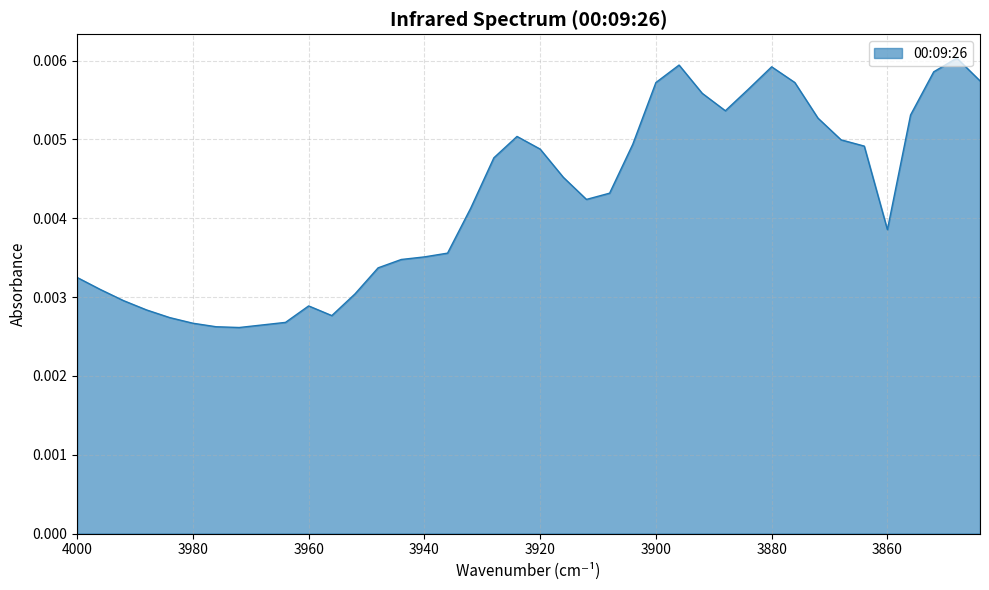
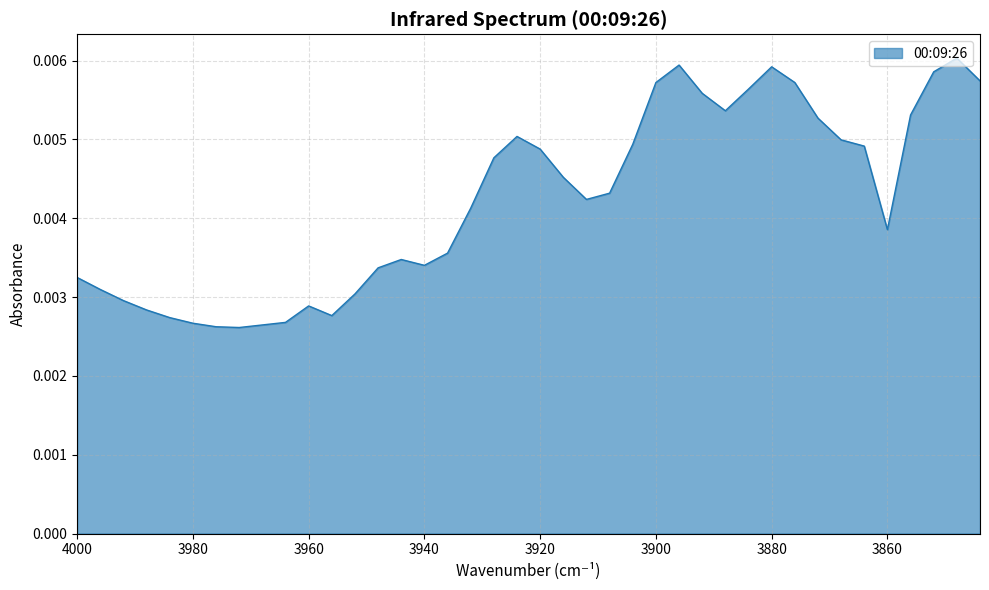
  {
    "4000": 0.0032,
    "3980": 0.0027,
    "3960": 0.0029,
-   "3940": 0.0035,
+   "3940": 0.0034,
    "3920": 0.0049,
    "3900": 0.0057,
    "3880": 0.0059,
    "3860": 0.0039
  }
